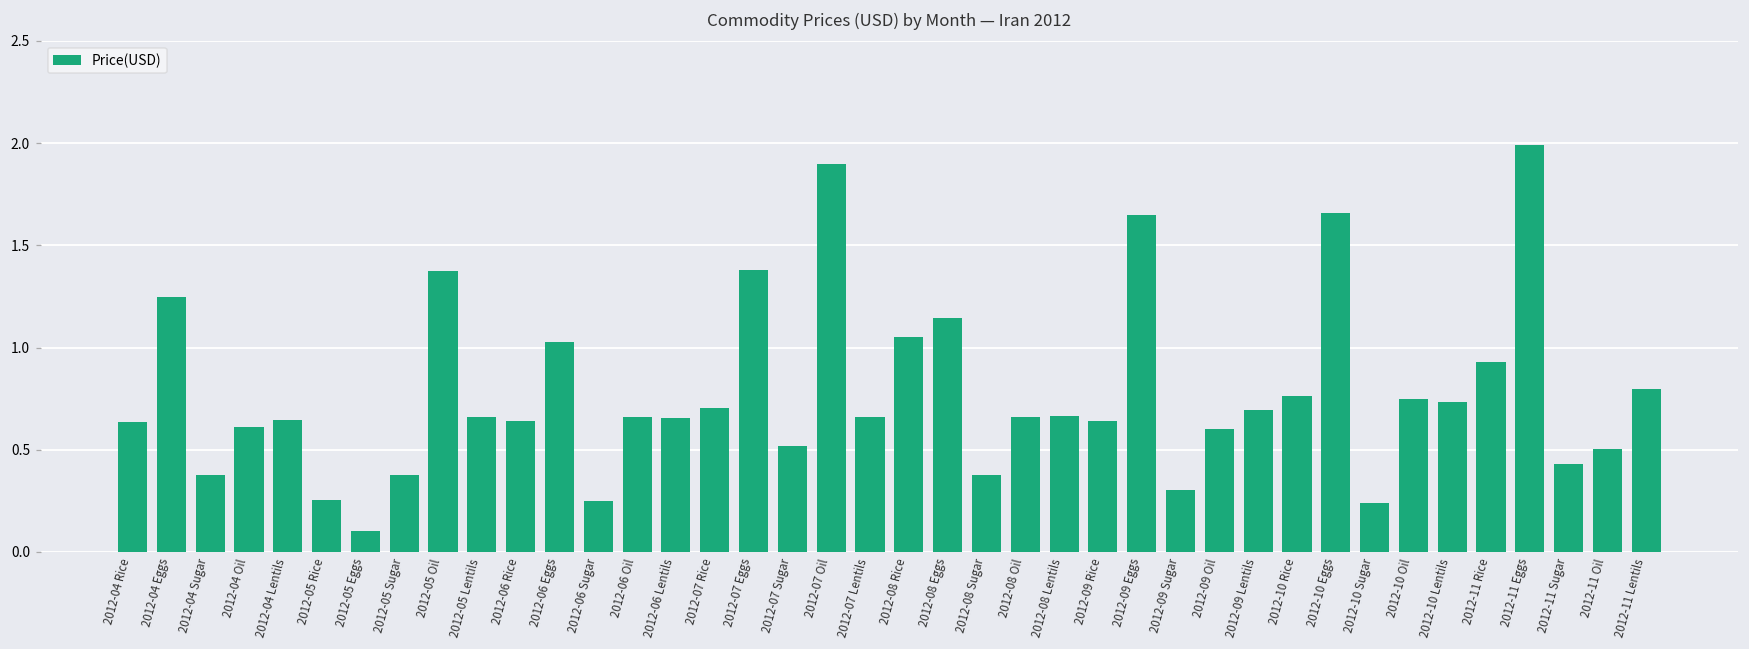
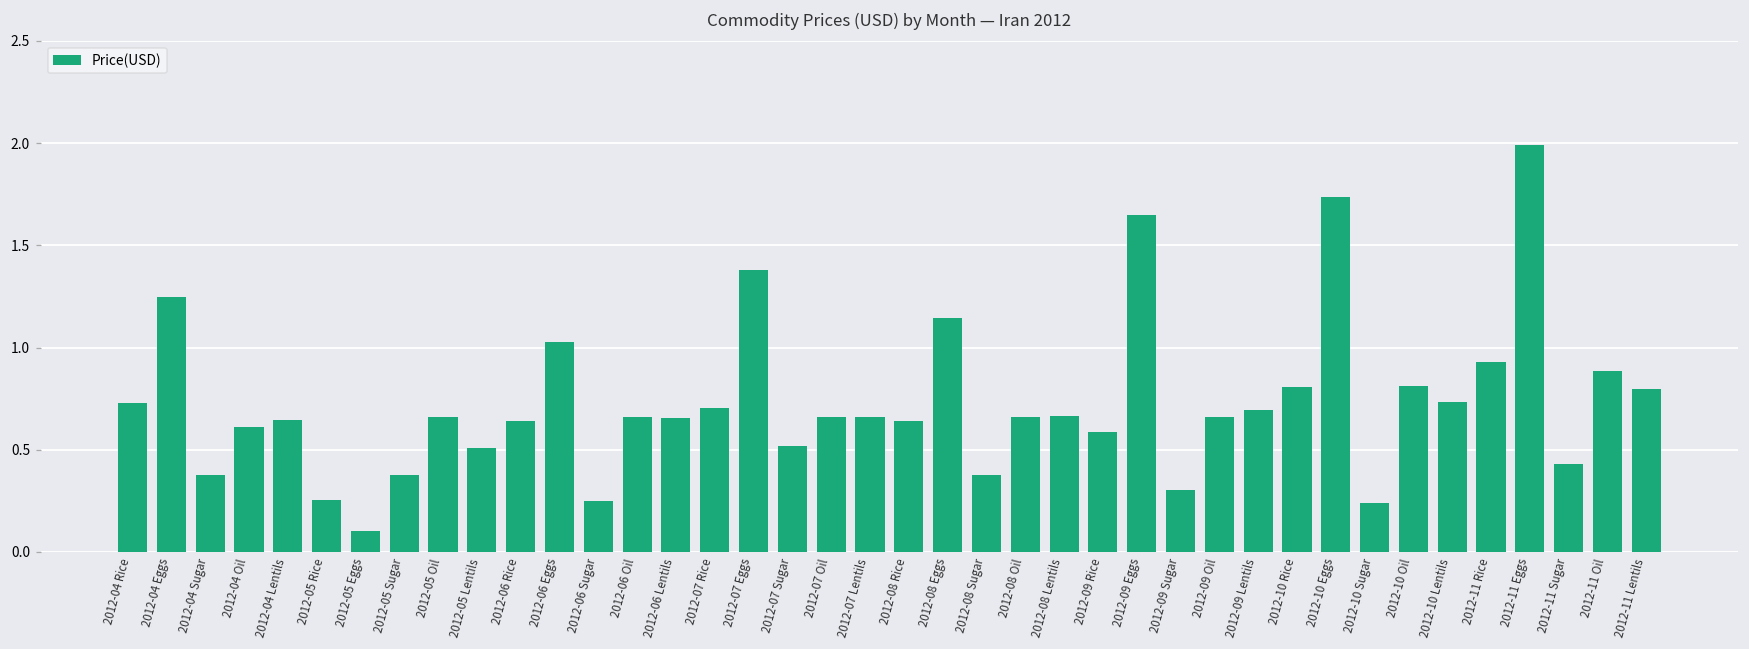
  {
-   "2012-04 Rice": 0.64,
+   "2012-04 Rice": 0.73,
    "2012-04 Eggs": 1.25,
    "2012-04 Sugar": 0.38,
    "2012-04 Oil": 0.61,
    "2012-04 Lentils": 0.65,
    "2012-05 Rice": 0.25,
    "2012-05 Eggs": 0.10,
    "2012-05 Sugar": 0.37,
-   "2012-05 Oil": 1.37,
-   "2012-05 Lentils": 0.66,
+   "2012-05 Oil": 0.66,
+   "2012-05 Lentils": 0.51,
    "2012-06 Rice": 0.64,
    "2012-06 Eggs": 1.03,
    "2012-06 Sugar": 0.25,
    "2012-06 Oil": 0.66,
    "2012-06 Lentils": 0.66,
    "2012-07 Rice": 0.71,
    "2012-07 Eggs": 1.38,
    "2012-07 Sugar": 0.52,
-   "2012-07 Oil": 1.90,
+   "2012-07 Oil": 0.66,
    "2012-07 Lentils": 0.66,
-   "2012-08 Rice": 1.05,
+   "2012-08 Rice": 0.64,
    "2012-08 Eggs": 1.15,
    "2012-08 Sugar": 0.38,
    "2012-08 Oil": 0.66,
    "2012-08 Lentils": 0.67,
-   "2012-09 Rice": 0.64,
+   "2012-09 Rice": 0.59,
    "2012-09 Eggs": 1.65,
    "2012-09 Sugar": 0.30,
-   "2012-09 Oil": 0.60,
+   "2012-09 Oil": 0.66,
    "2012-09 Lentils": 0.69,
-   "2012-10 Rice": 0.76,
-   "2012-10 Eggs": 1.66,
+   "2012-10 Rice": 0.81,
+   "2012-10 Eggs": 1.74,
    "2012-10 Sugar": 0.24,
-   "2012-10 Oil": 0.75,
+   "2012-10 Oil": 0.81,
    "2012-10 Lentils": 0.73,
    "2012-11 Rice": 0.93,
    "2012-11 Eggs": 1.99,
    "2012-11 Sugar": 0.43,
-   "2012-11 Oil": 0.50,
+   "2012-11 Oil": 0.89,
    "2012-11 Lentils": 0.80
  }
